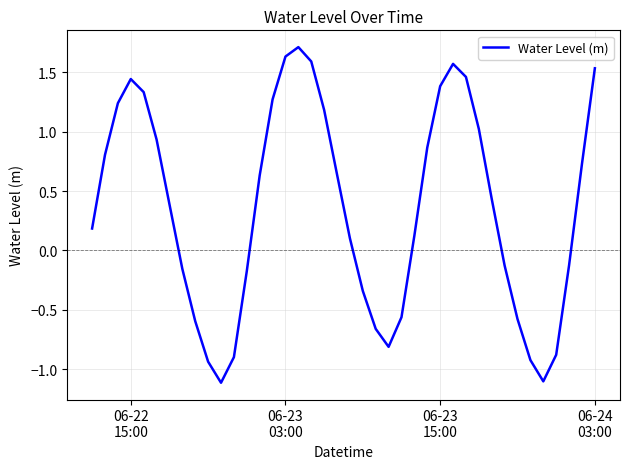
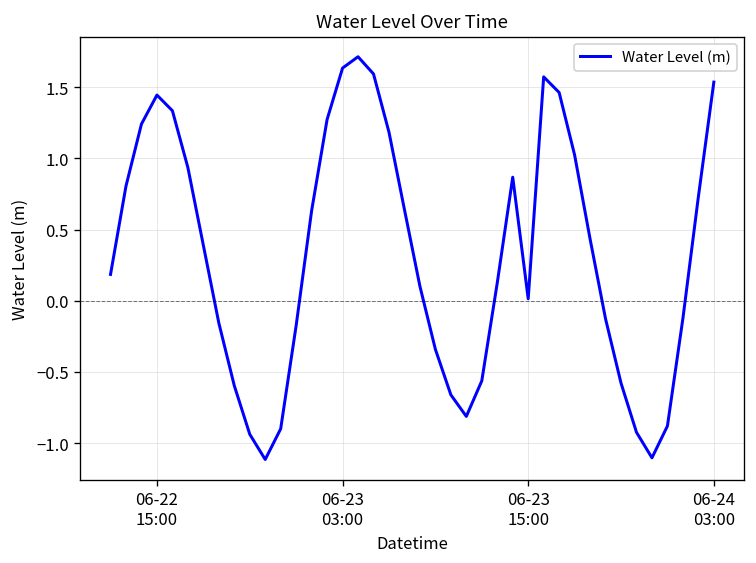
  {
    "06-22 15:00": 1.44,
    "06-23 03:00": 1.63,
-   "06-23 15:00": 1.38,
+   "06-23 15:00": 0.01,
    "06-24 03:00": 1.54
  }
